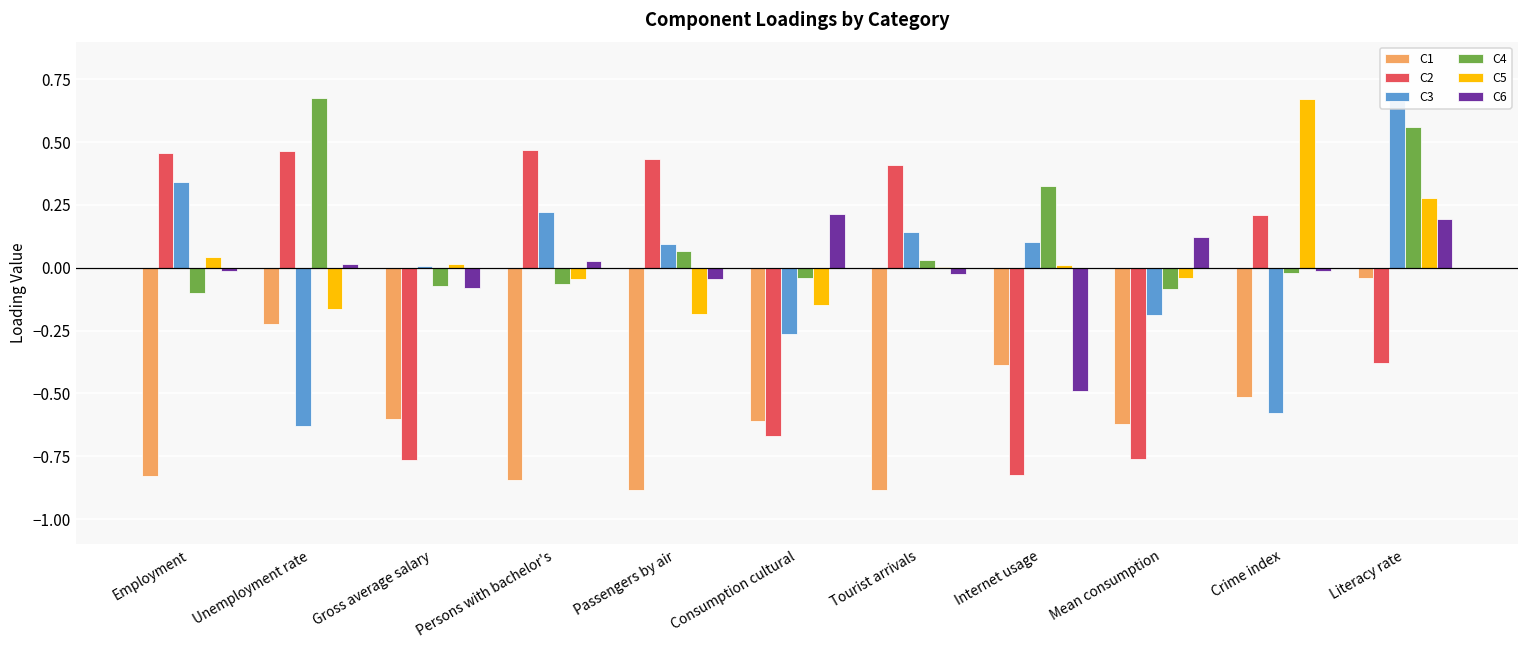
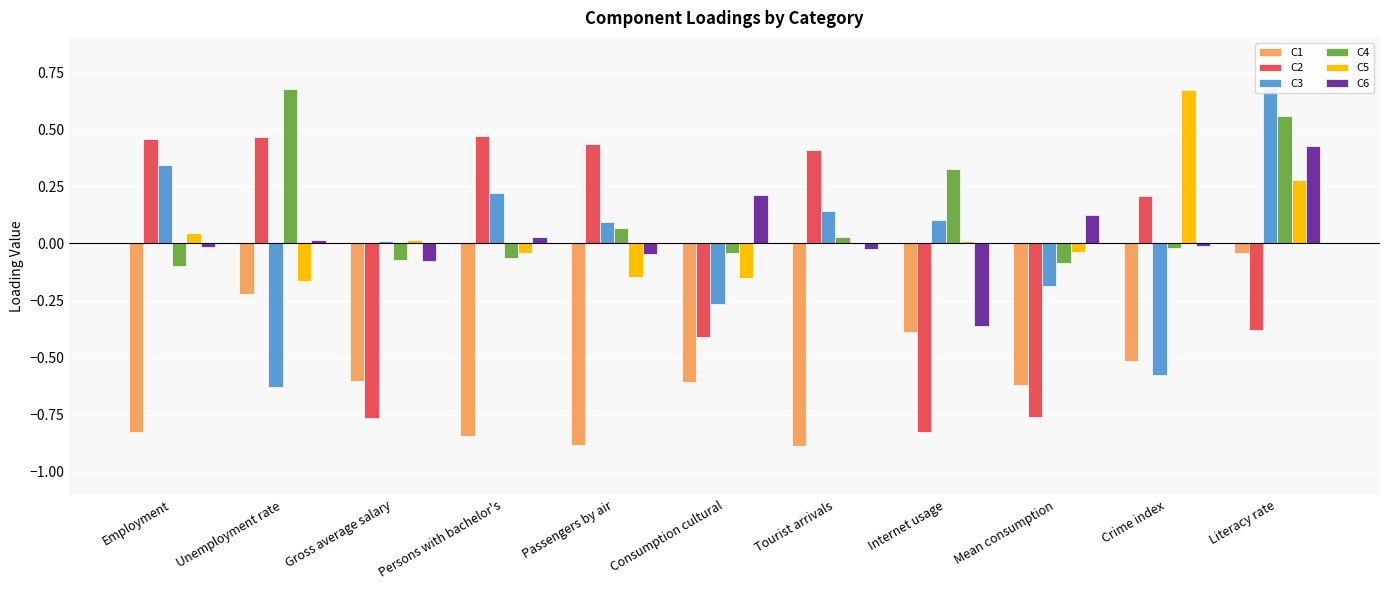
  {
    "C1": {
      "Employment": -0.83,
      "Unemployment rate": -0.22,
      "Gross average salary": -0.60,
      "Persons with bachelor's": -0.84,
      "Passengers by air": -0.88,
      "Consumption cultural": -0.61,
      "Tourist arrivals": -0.89,
      "Internet usage": -0.39,
      "Mean consumption": -0.62,
      "Crime index": -0.51,
      "Literacy rate": -0.04
    },
    "C2": {
      "Employment": 0.46,
      "Unemployment rate": 0.47,
      "Gross average salary": -0.76,
      "Persons with bachelor's": 0.47,
      "Passengers by air": 0.43,
-     "Consumption cultural": -0.67,
+     "Consumption cultural": -0.41,
      "Tourist arrivals": 0.41,
      "Internet usage": -0.83,
      "Mean consumption": -0.76,
      "Crime index": 0.21,
      "Literacy rate": -0.38
    },
    "C3": {
      "Employment": 0.34,
      "Unemployment rate": -0.63,
      "Persons with bachelor's": 0.22,
      "Passengers by air": 0.10,
      "Consumption cultural": -0.26,
      "Tourist arrivals": 0.14,
      "Internet usage": 0.10,
      "Mean consumption": -0.19,
      "Crime index": -0.58
    },
    "C4": {
      "Employment": -0.10,
      "Unemployment rate": 0.67,
      "Gross average salary": -0.07,
      "Persons with bachelor's": -0.06,
      "Passengers by air": 0.07,
      "Consumption cultural": -0.04,
      "Tourist arrivals": 0.03,
      "Internet usage": 0.33,
      "Mean consumption": -0.09,
      "Crime index": -0.02,
      "Literacy rate": 0.56
    },
    "C5": {
      "Employment": 0.04,
      "Unemployment rate": -0.16,
      "Gross average salary": 0.02,
      "Persons with bachelor's": -0.04,
-     "Passengers by air": -0.19,
+     "Passengers by air": -0.15,
      "Consumption cultural": -0.15,
      "Internet usage": 0.01,
      "Mean consumption": -0.04,
      "Crime index": 0.67,
      "Literacy rate": 0.28
    },
    "C6": {
      "Employment": -0.01,
      "Unemployment rate": 0.01,
      "Gross average salary": -0.08,
      "Persons with bachelor's": 0.03,
      "Passengers by air": -0.04,
      "Consumption cultural": 0.21,
      "Tourist arrivals": -0.02,
-     "Internet usage": -0.49,
+     "Internet usage": -0.36,
      "Mean consumption": 0.12,
      "Crime index": -0.01,
-     "Literacy rate": 0.19
+     "Literacy rate": 0.43
    }
  }
